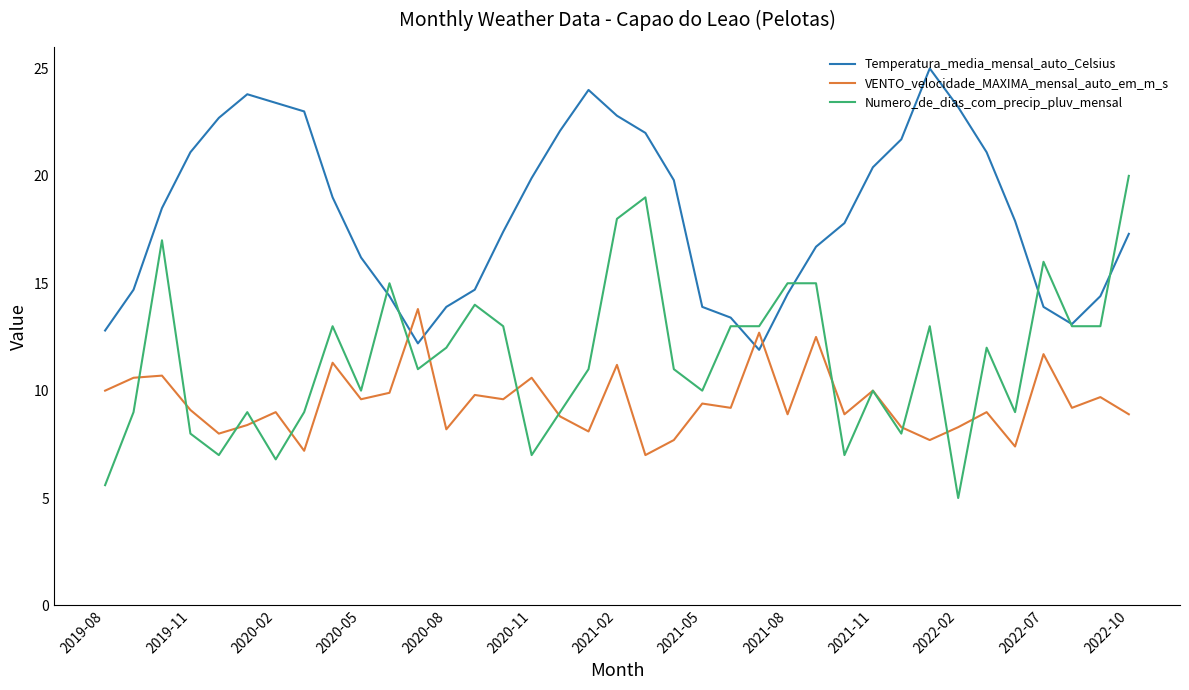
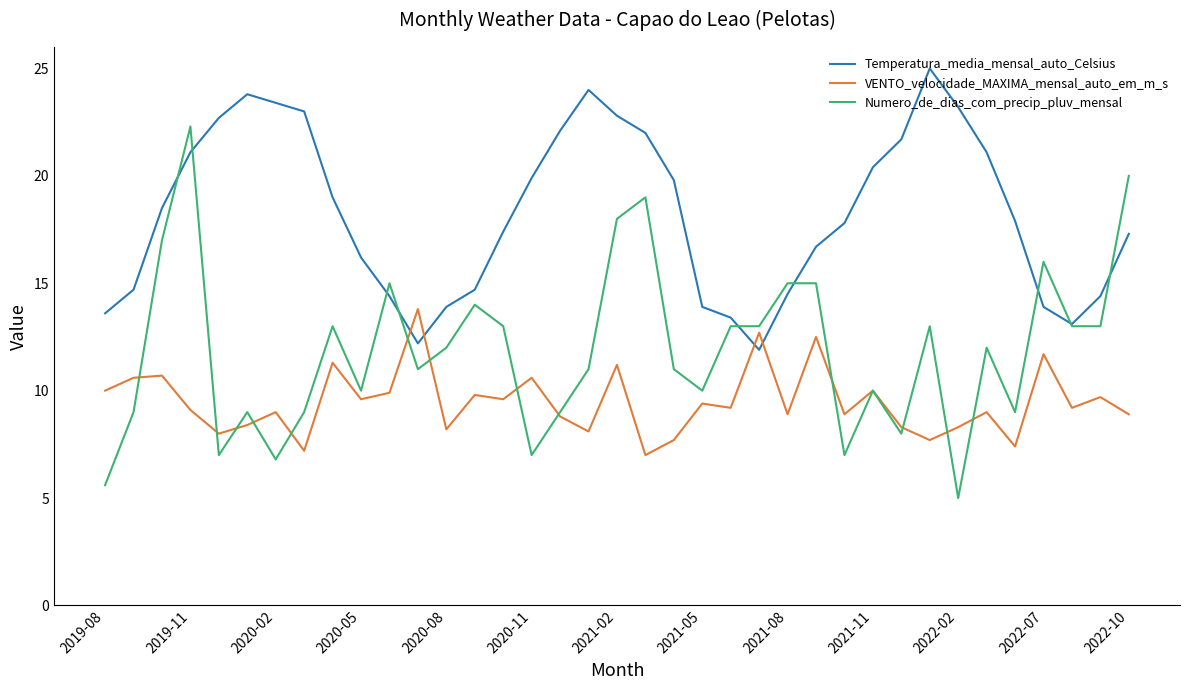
  {
    "Temperatura_media_mensal_auto_Celsius": {
-     "2019-08": 12.8,
+     "2019-08": 13.6,
      "2019-11": 21.1,
      "2020-02": 23.4,
      "2020-05": 16.2,
      "2020-08": 13.9,
      "2020-11": 19.9,
      "2021-02": 22.8,
      "2021-05": 13.9,
      "2021-08": 14.5,
      "2021-11": 20.4,
      "2022-02": 23.2,
      "2022-07": 13.9,
      "2022-10": 17.3
    },
    "VENTO_velocidade_MAXIMA_mensal_auto_em_m_s": {
      "2019-08": 10.0,
      "2019-11": 9.1,
      "2020-02": 9.0,
      "2020-05": 9.6,
      "2020-08": 8.2,
      "2020-11": 10.6,
      "2021-02": 11.2,
      "2021-05": 9.4,
      "2021-08": 8.9,
      "2022-02": 8.3,
      "2022-07": 11.7,
      "2022-10": 8.9
    },
    "Numero_de_dias_com_precip_pluv_mensal": {
      "2019-08": 5.6,
-     "2019-11": 8.0,
+     "2019-11": 22.3,
      "2020-02": 6.8,
      "2020-05": 10.0,
      "2020-08": 12.0,
      "2020-11": 7.0,
      "2021-02": 18.0,
      "2021-05": 10.0,
      "2021-08": 15.0,
      "2022-02": 5.0,
      "2022-07": 16.0,
      "2022-10": 20.0
    }
  }
